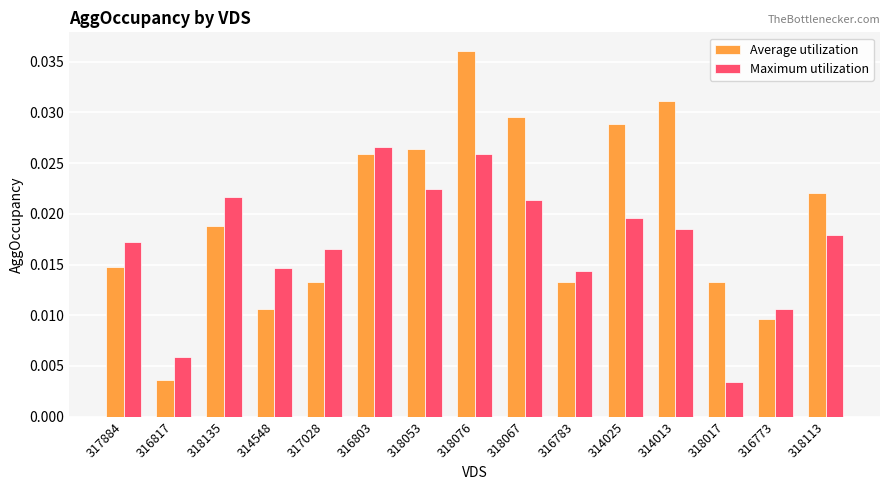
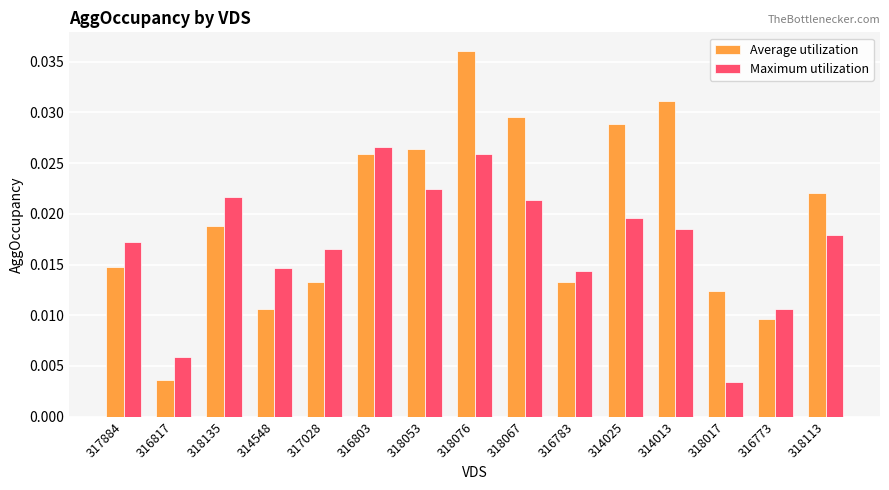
  {
    "Average utilization": {
      "317884": 0.0148,
      "316817": 0.0036,
      "318135": 0.0188,
      "314548": 0.0106,
      "317028": 0.0133,
      "316803": 0.0259,
      "318053": 0.0264,
      "318076": 0.0361,
      "318067": 0.0296,
      "316783": 0.0133,
      "314025": 0.0289,
      "314013": 0.0311,
-     "318017": 0.0133,
+     "318017": 0.0124,
      "316773": 0.0096,
      "318113": 0.0221
    },
    "Maximum utilization": {
      "317884": 0.0172,
      "316817": 0.0059,
      "318135": 0.0217,
      "314548": 0.0147,
      "317028": 0.0165,
      "316803": 0.0266,
      "318053": 0.0225,
      "318076": 0.0259,
      "318067": 0.0214,
      "316783": 0.0144,
      "314025": 0.0196,
      "314013": 0.0185,
      "318017": 0.0034,
      "316773": 0.0106,
      "318113": 0.0179
    }
  }
